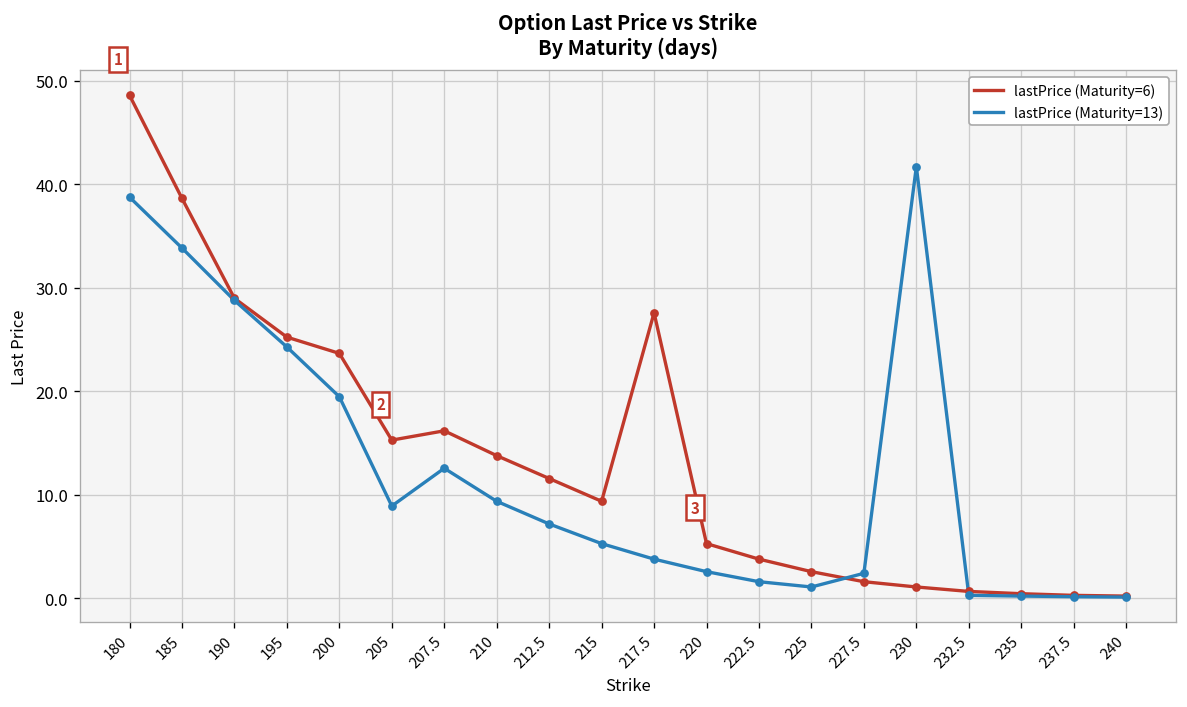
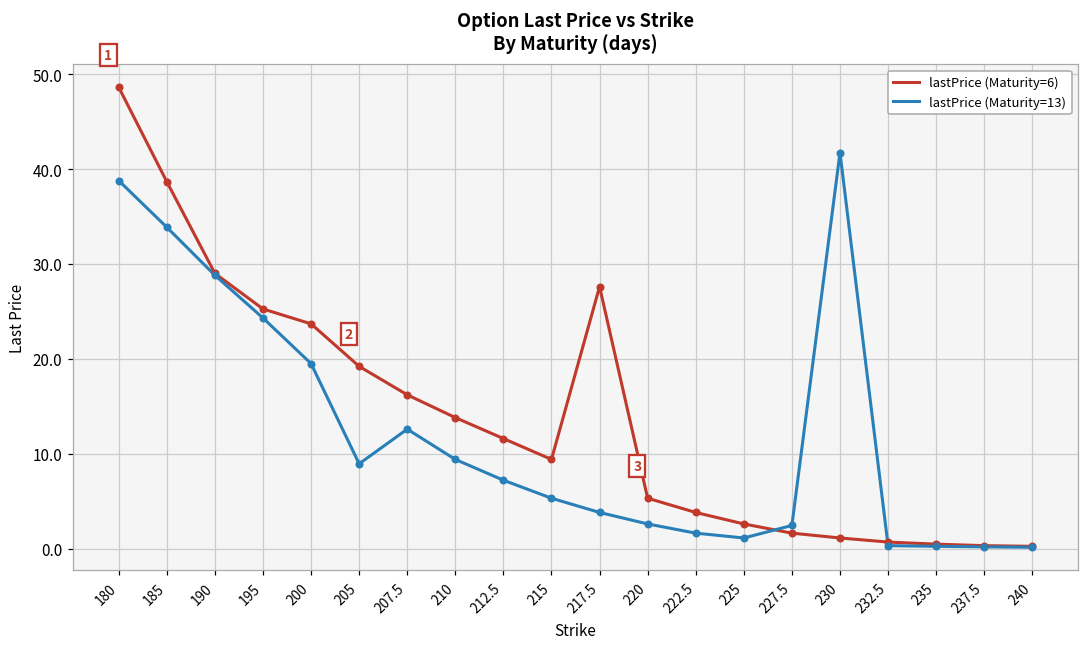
  {
    "lastPrice (Maturity=6)": {
      "185": 39,
      "195": 25,
      "200": 24,
-     "205": 15,
+     "205": 19,
      "207.5": 16,
      "210": 14,
      "212.5": 12,
      "215": 9,
      "217.5": 28,
      "222.5": 4,
      "225": 3,
      "227.5": 2,
      "230": 1,
      "232.5": 1
    },
    "lastPrice (Maturity=13)": {
      "180": 39,
      "185": 34,
      "195": 24,
      "200": 19,
      "205": 9,
      "207.5": 13,
      "210": 9,
      "212.5": 7,
      "215": 5,
      "217.5": 4,
      "220": 3,
      "222.5": 2,
      "225": 1,
      "227.5": 2,
      "230": 42,
      "232.5": 0
    }
  }
